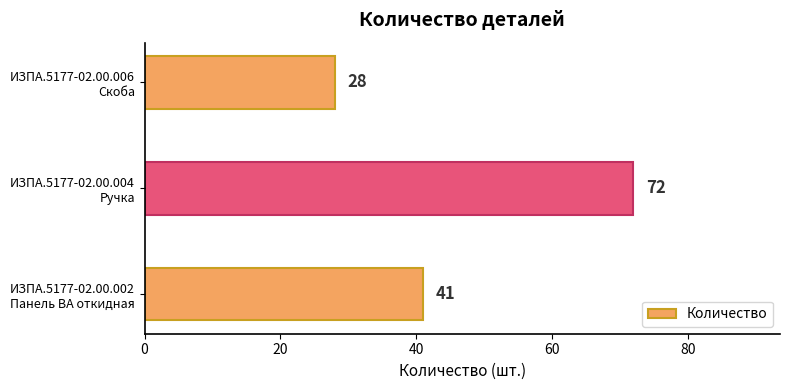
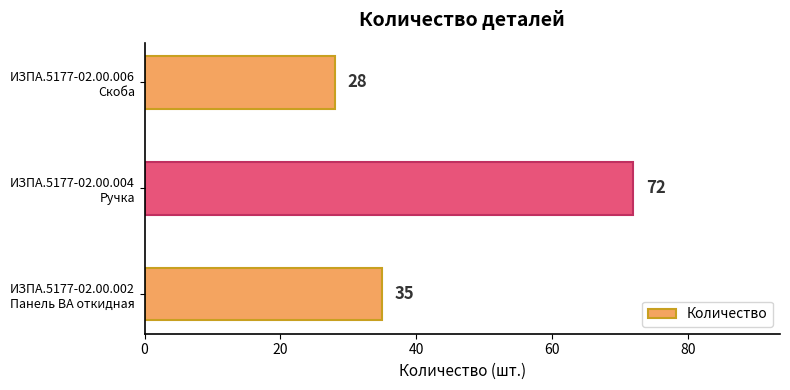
  {
    "ИЗПА.5177-02.00.006 Скоба": 28,
    "ИЗПА.5177-02.00.004 Ручка": 72,
-   "ИЗПА.5177-02.00.002 Панель ВА откидная": 41
+   "ИЗПА.5177-02.00.002 Панель ВА откидная": 35
  }
